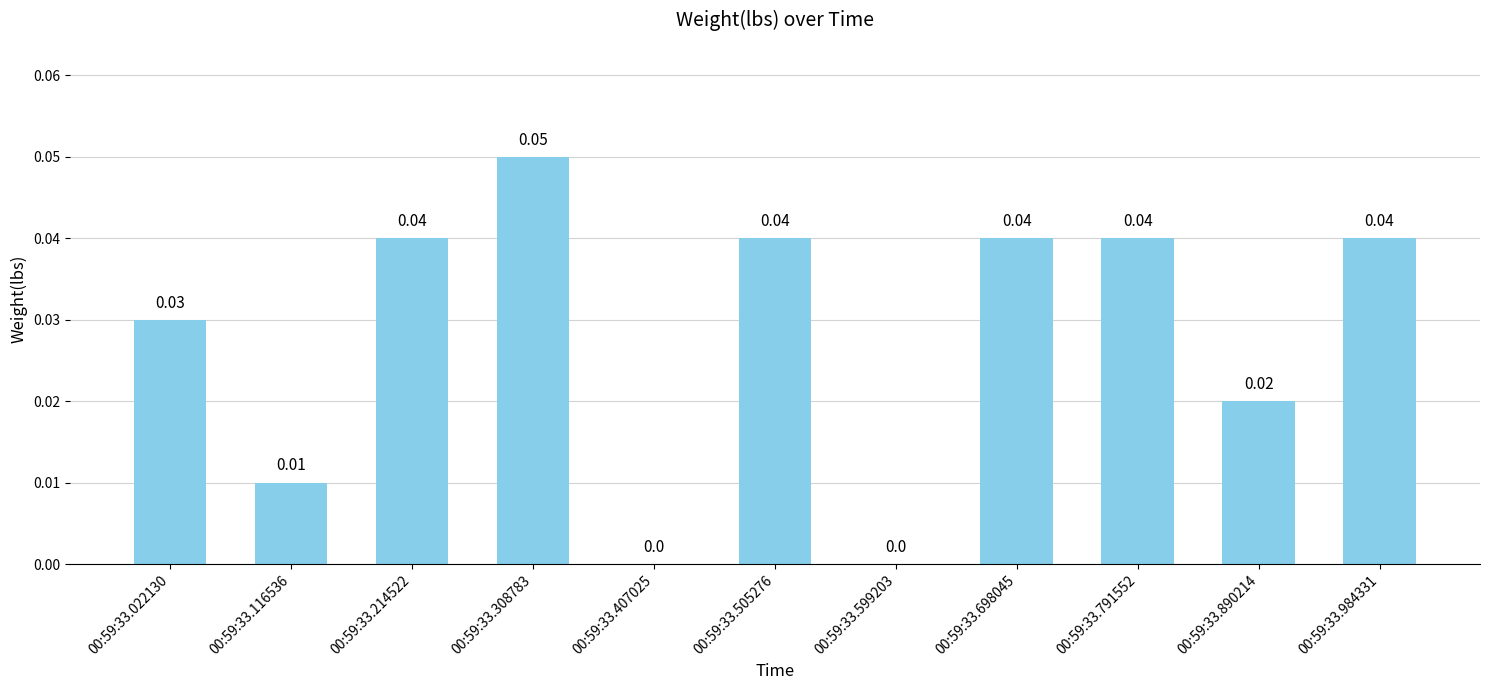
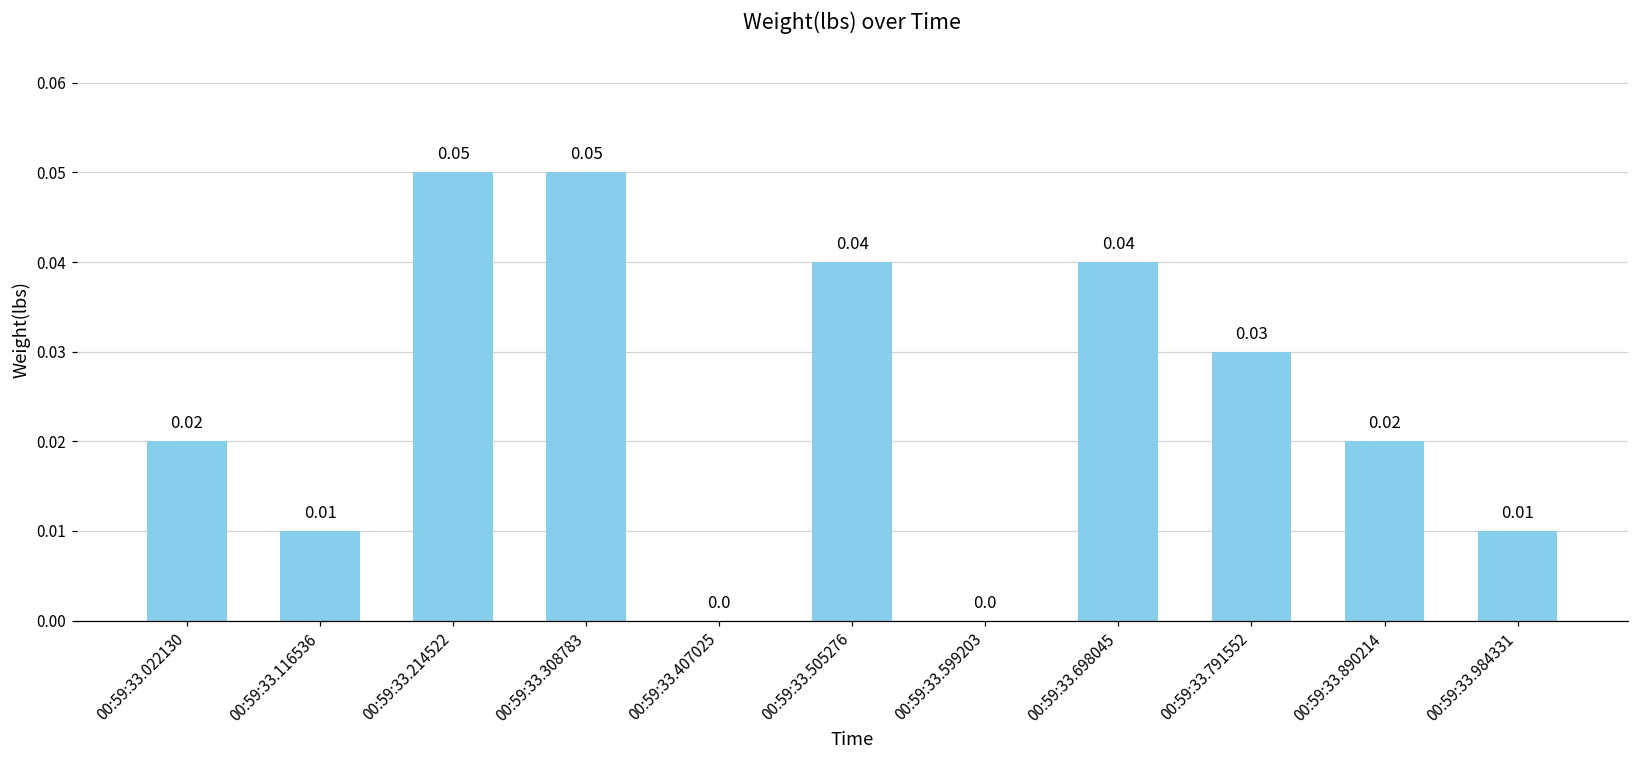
  {
-   "00:59:33.022130": 0.03,
+   "00:59:33.022130": 0.02,
    "00:59:33.116536": 0.01,
-   "00:59:33.214522": 0.04,
+   "00:59:33.214522": 0.05,
    "00:59:33.308783": 0.05,
    "00:59:33.407025": 0.0,
    "00:59:33.505276": 0.04,
    "00:59:33.599203": 0.0,
    "00:59:33.698045": 0.04,
-   "00:59:33.791552": 0.04,
+   "00:59:33.791552": 0.03,
    "00:59:33.890214": 0.02,
-   "00:59:33.984331": 0.04
+   "00:59:33.984331": 0.01
  }
